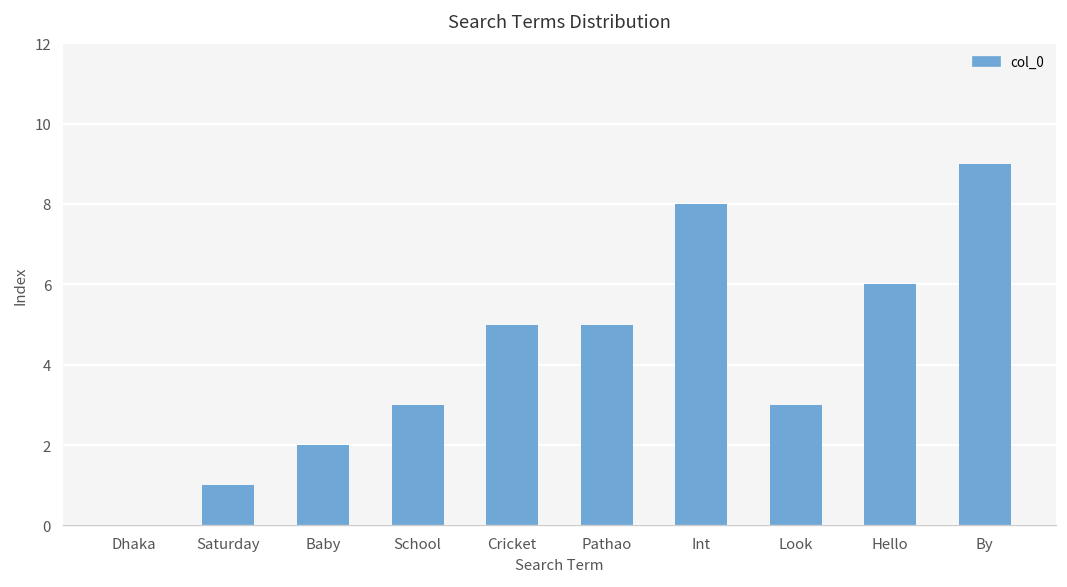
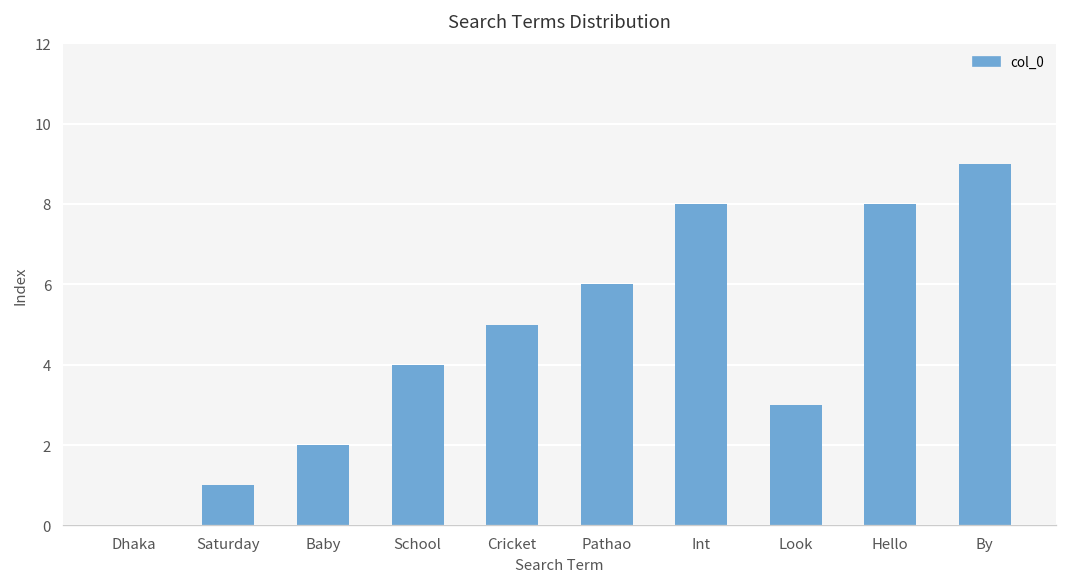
  {
    "Dhaka": 0,
    "Saturday": 1,
    "Baby": 2,
-   "School": 3,
+   "School": 4,
    "Cricket": 5,
-   "Pathao": 5,
+   "Pathao": 6,
    "Int": 8,
    "Look": 3,
-   "Hello": 6,
+   "Hello": 8,
    "By": 9
  }
